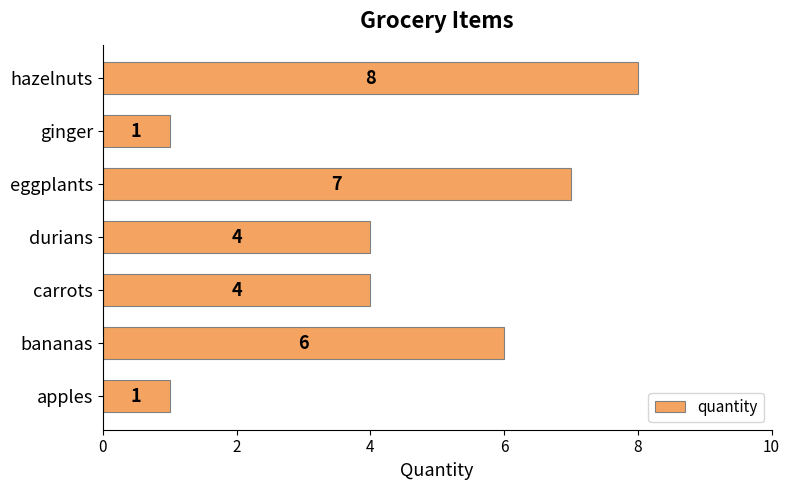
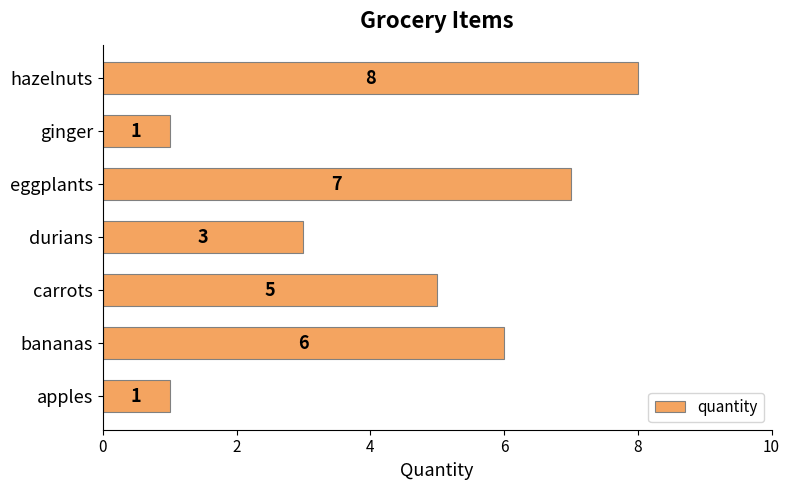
  {
    "hazelnuts": 8,
    "ginger": 1,
    "eggplants": 7,
-   "durians": 4,
-   "carrots": 4,
+   "durians": 3,
+   "carrots": 5,
    "bananas": 6,
    "apples": 1
  }
